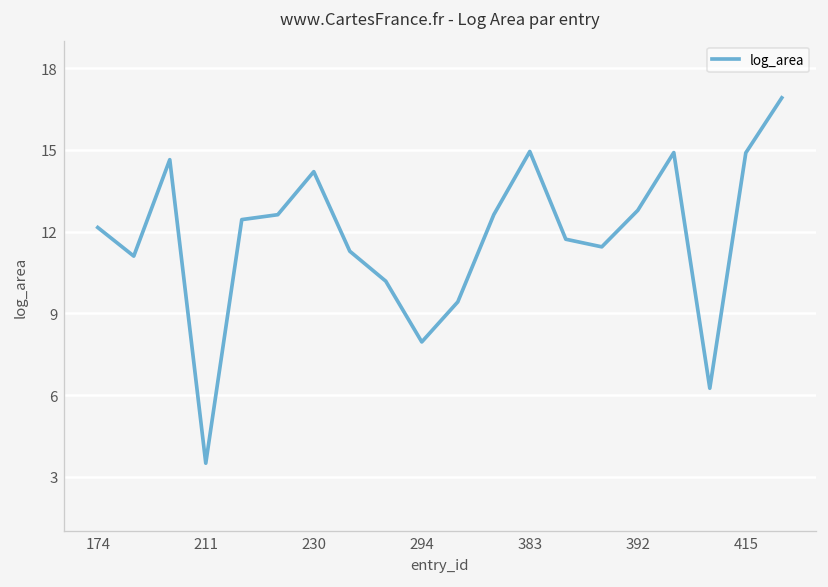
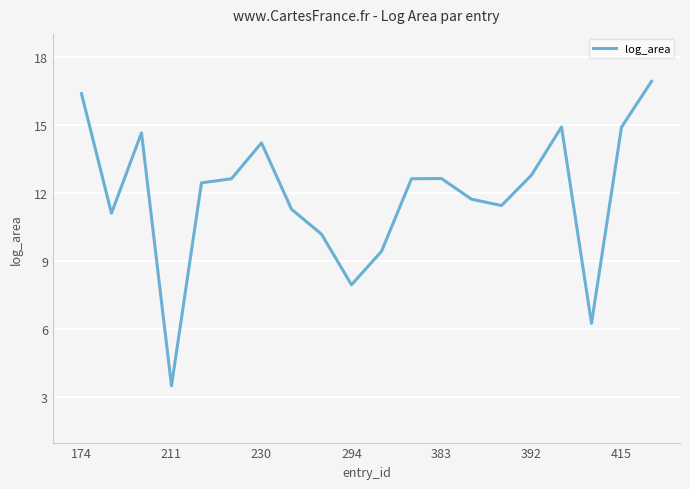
  {
-   "174": 12.2,
+   "174": 16.4,
    "211": 3.5,
    "230": 14.2,
    "294": 8.0,
-   "383": 14.9,
+   "383": 12.6,
    "392": 12.8,
    "415": 14.9
  }
